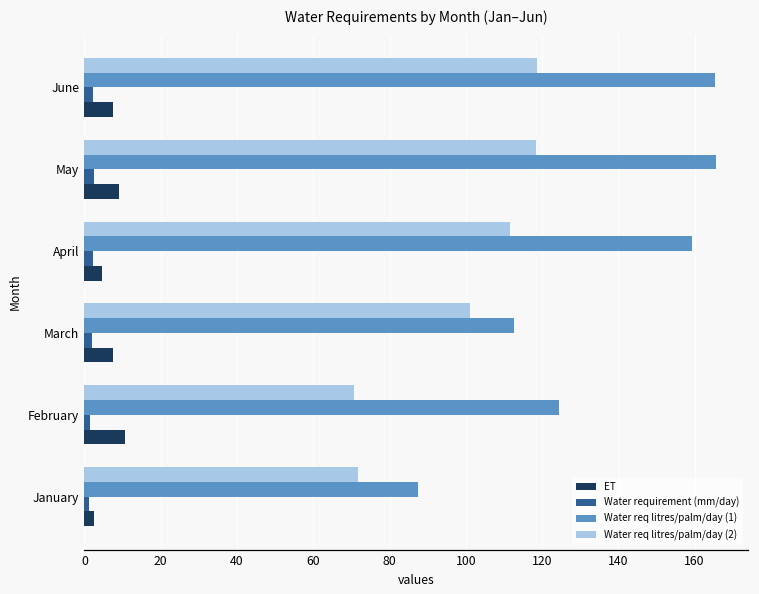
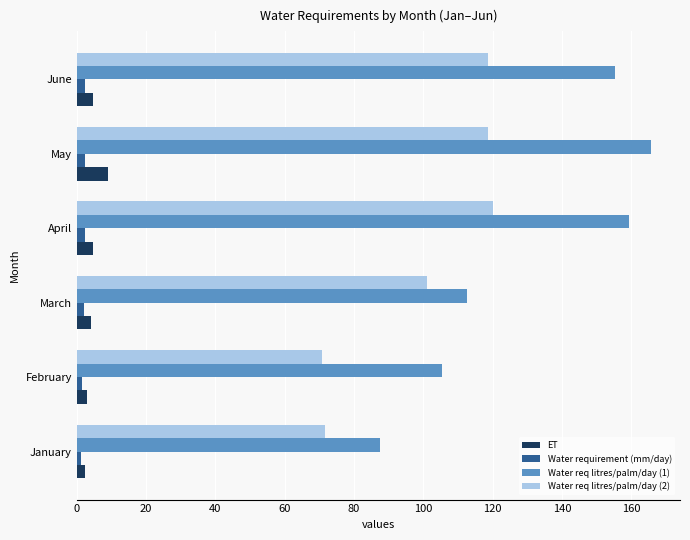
  {
    "ET": {
-     "June": 7,
+     "June": 5,
      "May": 9,
      "April": 5,
-     "March": 8,
-     "February": 11,
+     "March": 4,
+     "February": 3,
      "January": 3
    },
    "Water requirement (mm/day)": {
      "June": 2,
      "May": 2,
      "April": 2,
      "March": 2,
      "February": 2,
      "January": 1
    },
    "Water req litres/palm/day (1)": {
-     "June": 165,
+     "June": 155,
      "May": 166,
      "April": 159,
      "March": 113,
-     "February": 124,
+     "February": 105,
      "January": 87
    },
    "Water req litres/palm/day (2)": {
      "June": 119,
      "May": 118,
-     "April": 112,
+     "April": 120,
      "March": 101,
      "February": 71,
      "January": 72
    }
  }
